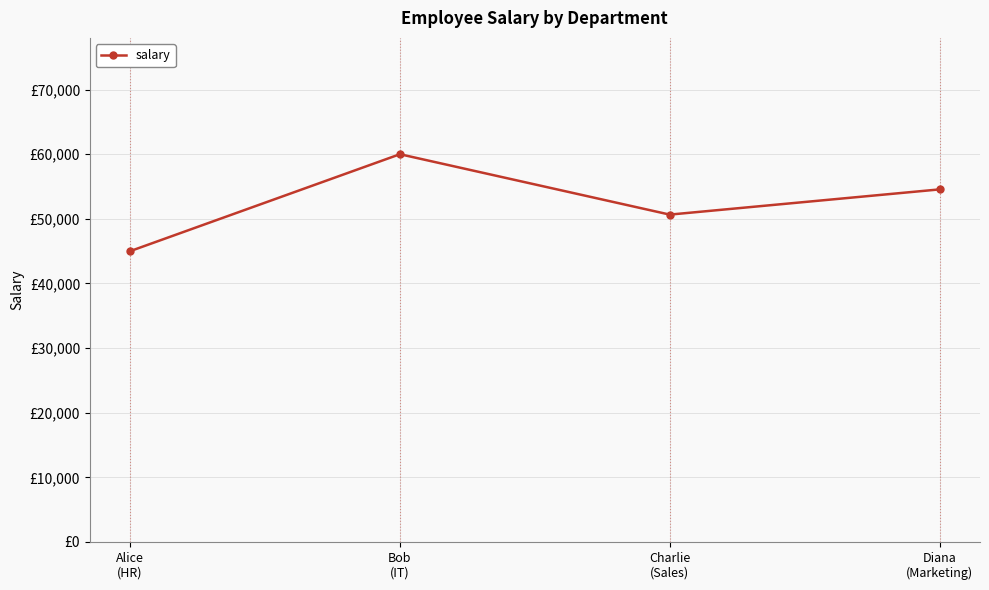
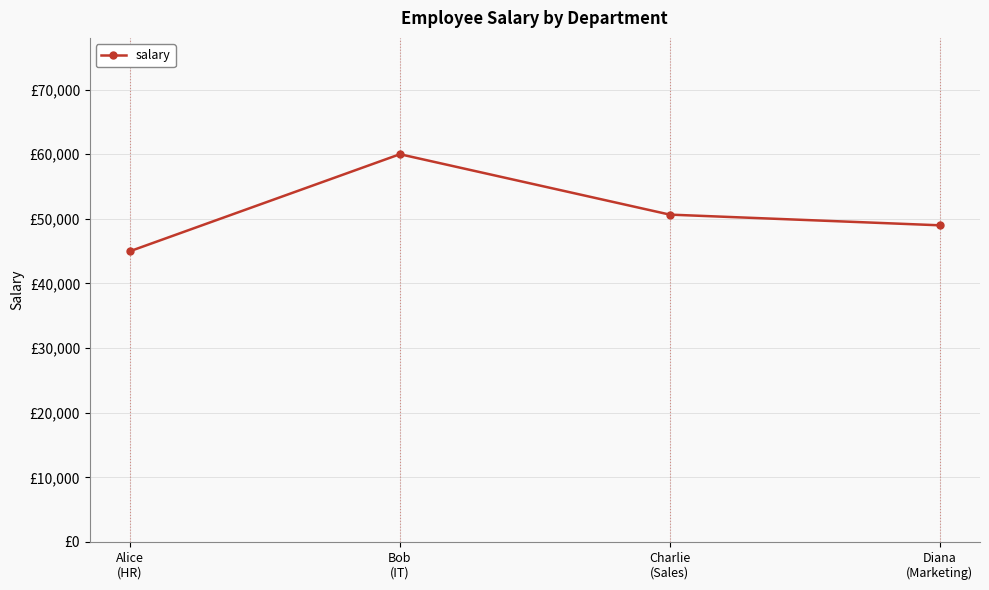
  {
    "Alice (HR)": "£45,000",
    "Bob (IT)": "£60,000",
    "Charlie (Sales)": "£51,000",
-   "Diana (Marketing)": "£55,000"
+   "Diana (Marketing)": "£49,000"
  }
